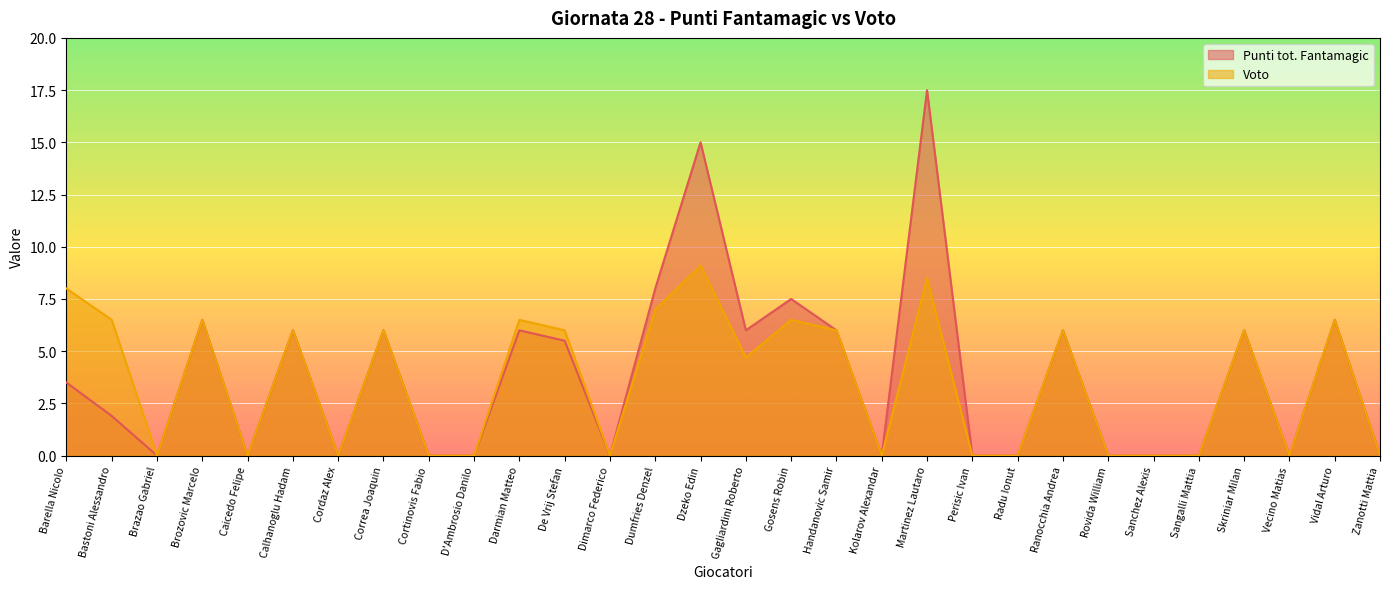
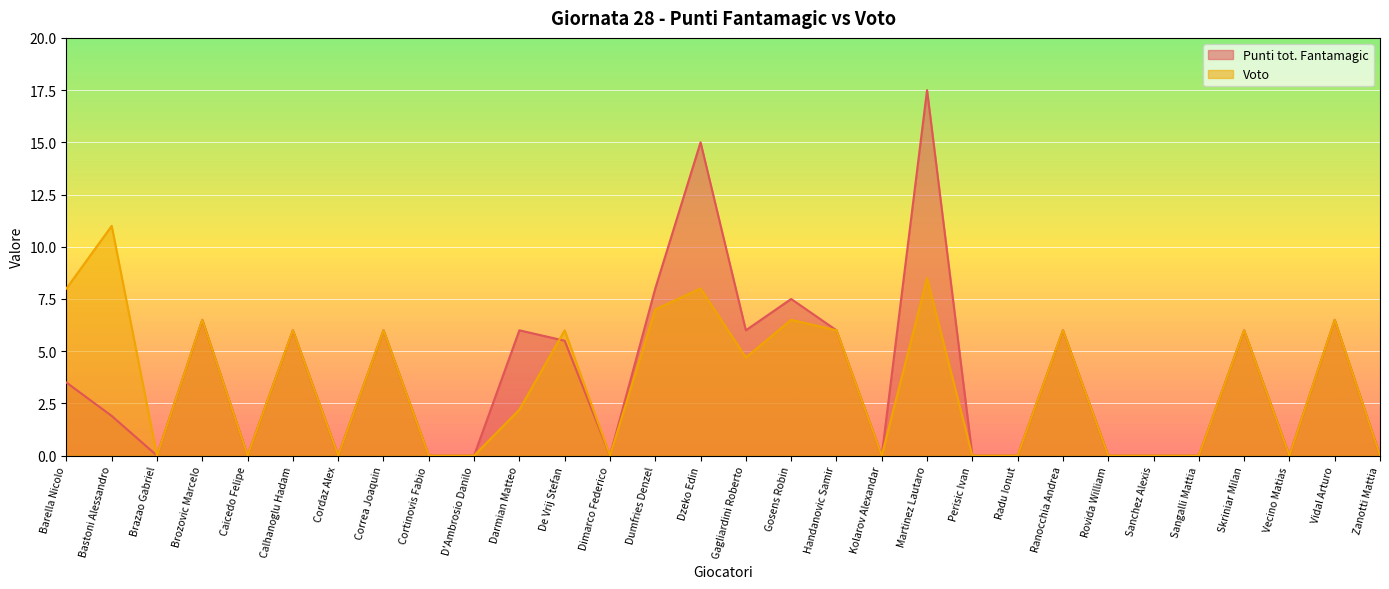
  {
    "Punti tot. Fantamagic": {
      "Barella Nicolo": 3.5,
      "Bastoni Alessandro": 1.9,
      "Darmian Matteo": 6.0,
      "De Vrij Stefan": 5.5,
      "Dumfries Denzel": 8.0,
      "Dzeko Edin": 15.0,
      "Gagliardini Roberto": 6.0,
      "Gosens Robin": 7.5,
      "Martinez Lautaro": 17.5
    },
    "Voto": {
      "Barella Nicolo": 8.0,
-     "Bastoni Alessandro": 6.5,
-     "Darmian Matteo": 6.5,
+     "Bastoni Alessandro": 11.0,
+     "Darmian Matteo": 2.2,
      "De Vrij Stefan": 6.0,
      "Dumfries Denzel": 7.0,
-     "Dzeko Edin": 9.1,
+     "Dzeko Edin": 8.0,
      "Gagliardini Roberto": 4.7,
      "Gosens Robin": 6.5,
      "Martinez Lautaro": 8.5
    }
  }
